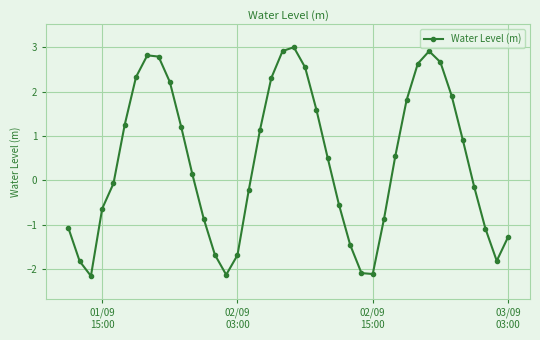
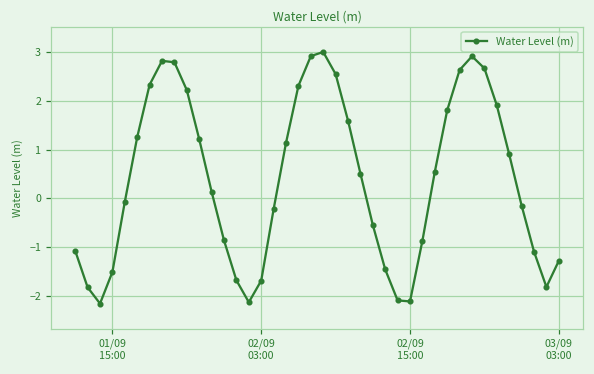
  {
-   "01/09 15:00": -0.6,
+   "01/09 15:00": -1.5,
    "02/09 03:00": -1.7,
    "02/09 15:00": -2.1,
    "03/09 03:00": -1.3
  }
